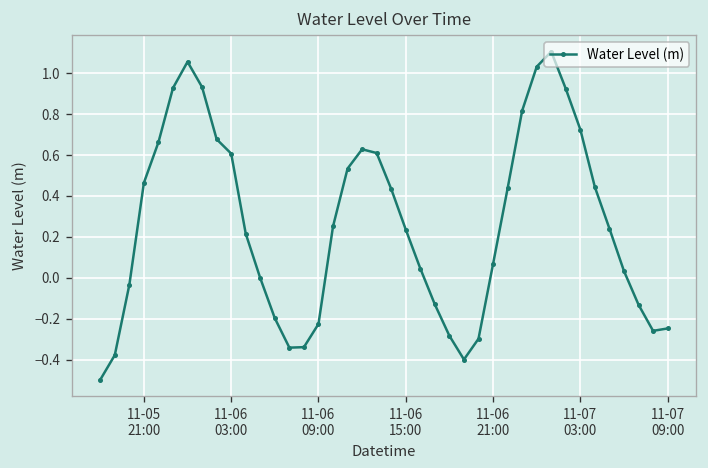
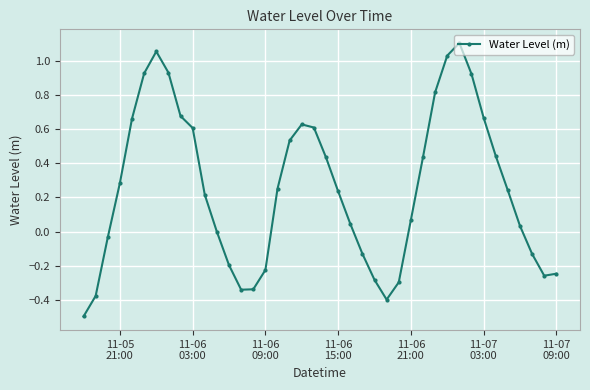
  {
-   "11-05 21:00": 0.46,
+   "11-05 21:00": 0.29,
    "11-06 03:00": 0.61,
    "11-06 09:00": -0.22,
    "11-06 15:00": 0.24,
    "11-06 21:00": 0.07,
-   "11-07 03:00": 0.72,
+   "11-07 03:00": 0.67,
    "11-07 09:00": -0.25
  }
